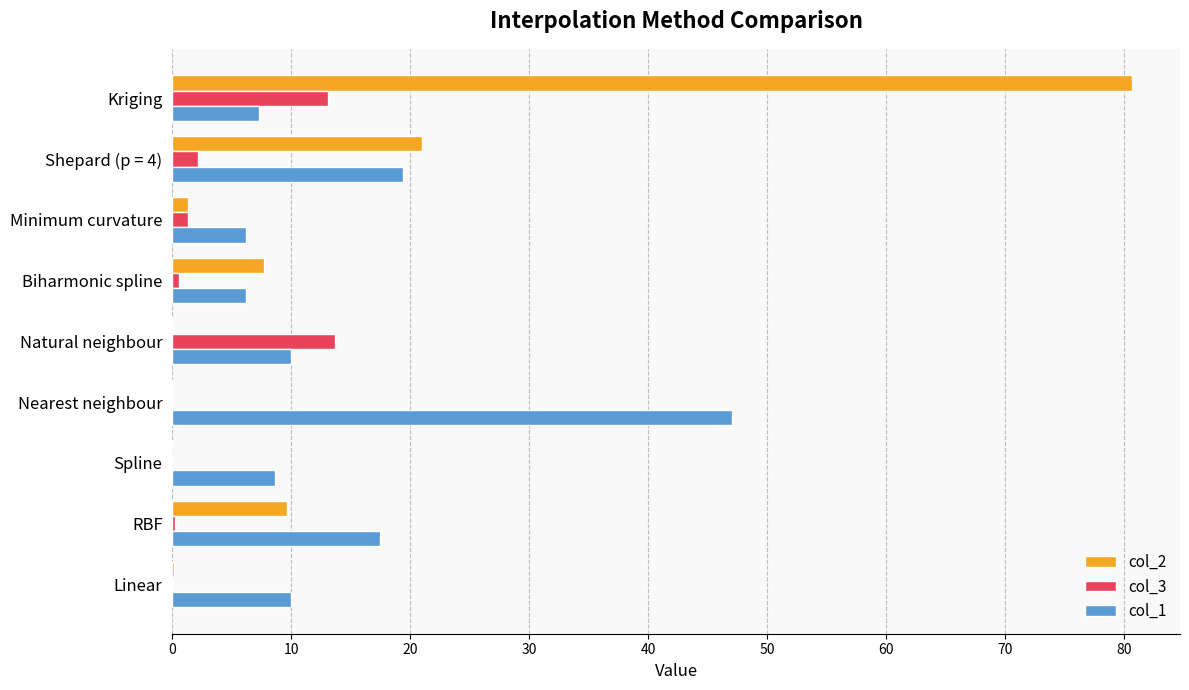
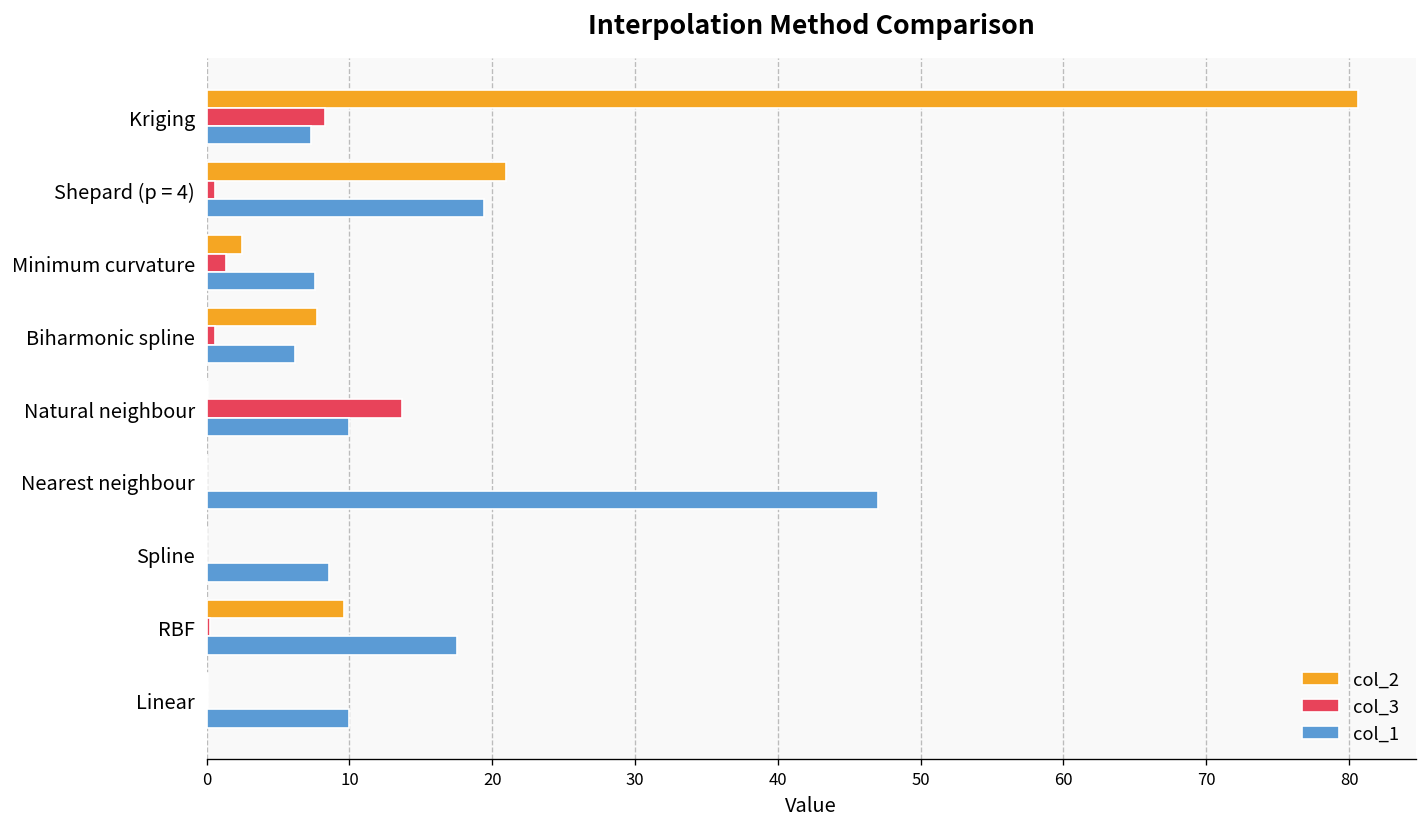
  {
    "col_2": {
      "Kriging": 80.7,
      "Shepard (p = 4)": 21.0,
-     "Minimum curvature": 1.3,
+     "Minimum curvature": 2.5,
      "Biharmonic spline": 7.7,
      "RBF": 9.6
    },
    "col_3": {
-     "Kriging": 13.1,
-     "Shepard (p = 4)": 2.1,
+     "Kriging": 8.3,
+     "Shepard (p = 4)": 0.6,
      "Minimum curvature": 1.3,
      "Biharmonic spline": 0.6,
      "Natural neighbour": 13.7,
      "RBF": 0.2
    },
    "col_1": {
      "Kriging": 7.3,
      "Shepard (p = 4)": 19.4,
-     "Minimum curvature": 6.2,
+     "Minimum curvature": 7.6,
      "Biharmonic spline": 6.2,
      "Natural neighbour": 10.0,
      "Nearest neighbour": 47.0,
      "Spline": 8.6,
      "RBF": 17.5,
      "Linear": 10.0
    }
  }
